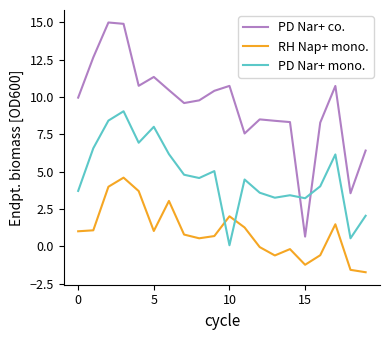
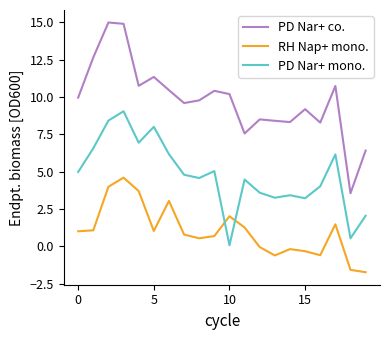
  {
    "PD Nar+ co.": {
      "0": 10.0,
      "5": 11.4,
-     "10": 10.8,
-     "15": 0.6
+     "10": 10.2,
+     "15": 9.2
    },
    "RH Nap+ mono.": {
      "0": 1.0,
      "5": 1.0,
      "10": 2.0,
-     "15": -1.2
+     "15": -0.3
    },
    "PD Nar+ mono.": {
-     "0": 3.7,
+     "0": 5.0,
      "5": 8.0,
      "10": 0.1,
      "15": 3.2
    }
  }
